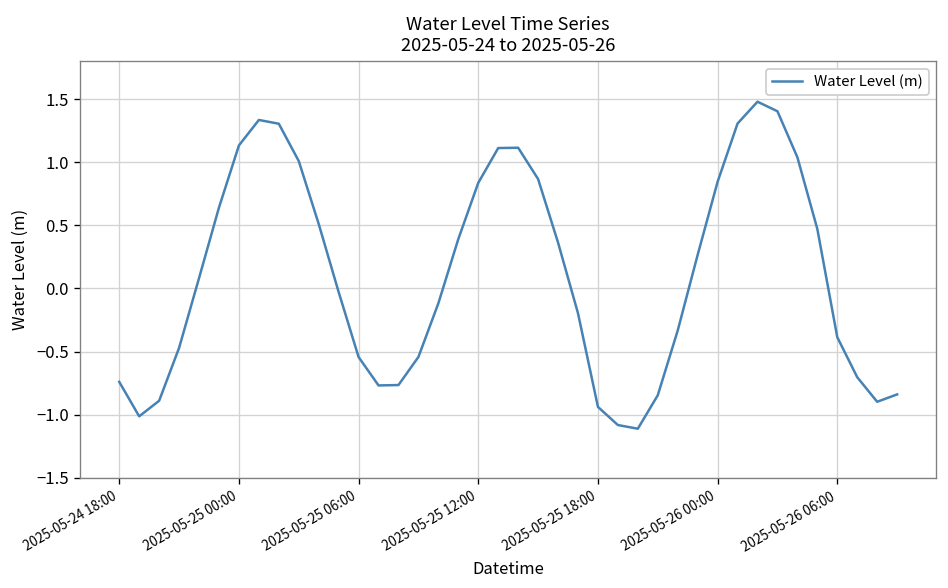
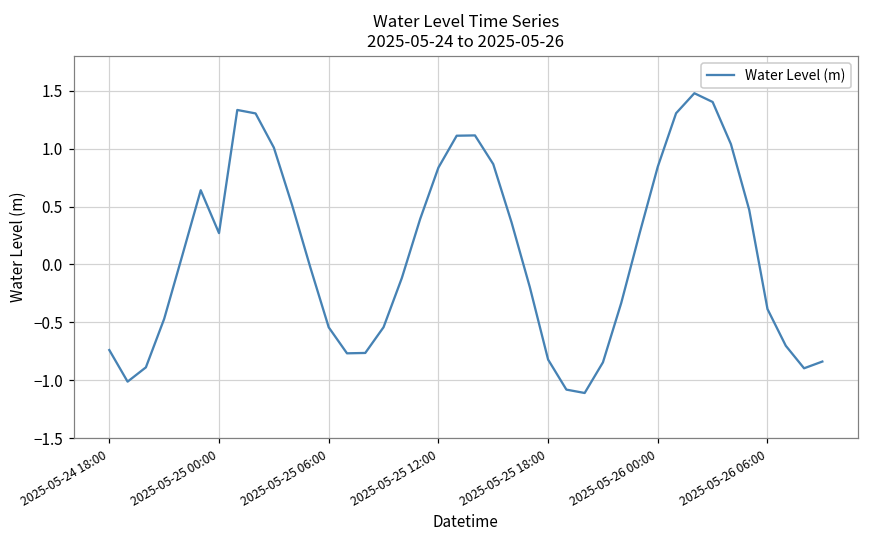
  {
    "2025-05-24 18:00": -0.74,
-   "2025-05-25 00:00": 1.13,
+   "2025-05-25 00:00": 0.27,
    "2025-05-25 06:00": -0.54,
    "2025-05-25 12:00": 0.84,
-   "2025-05-25 18:00": -0.94,
+   "2025-05-25 18:00": -0.82,
    "2025-05-26 00:00": 0.84,
    "2025-05-26 06:00": -0.39
  }
